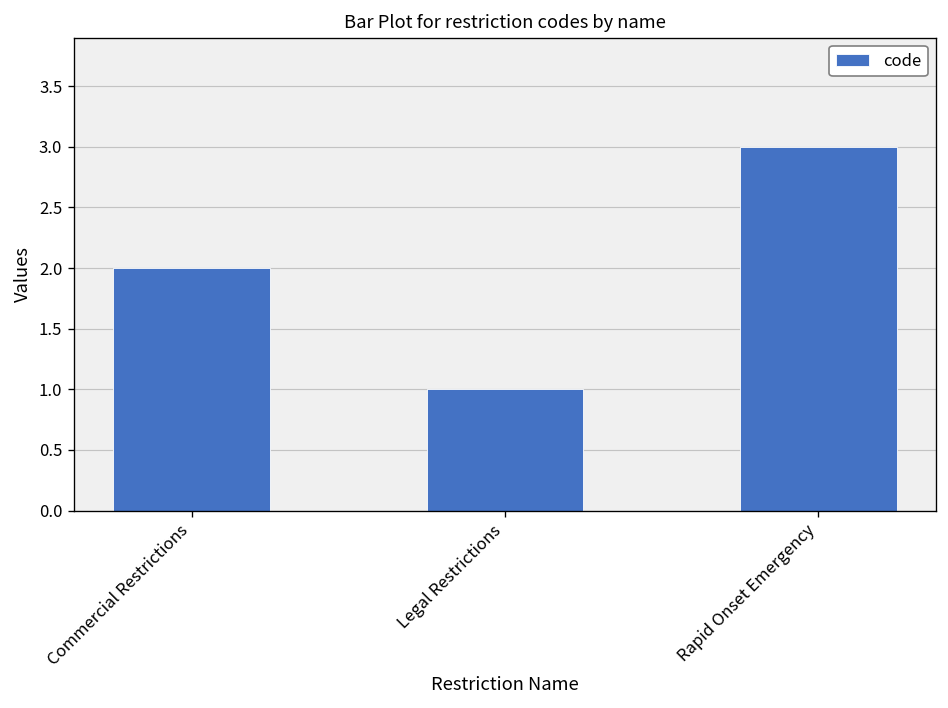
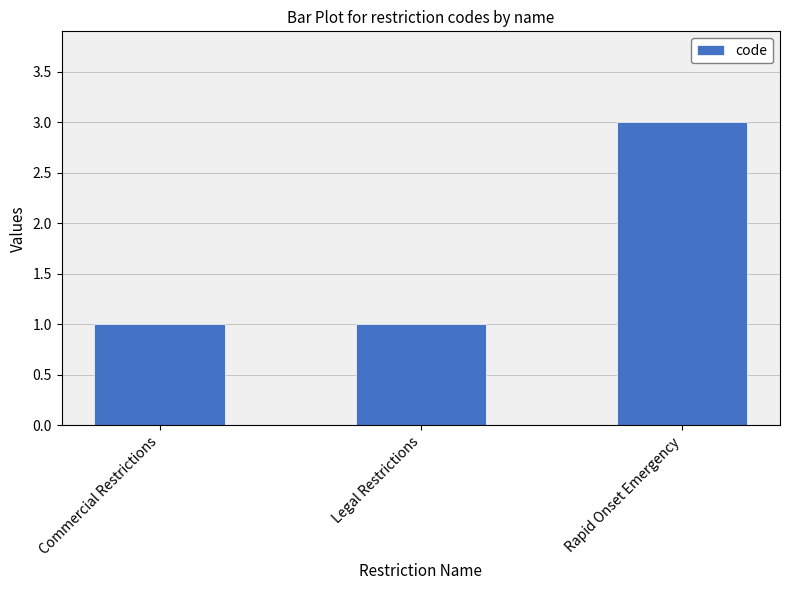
  {
-   "Commercial Restrictions": 2,
+   "Commercial Restrictions": 1,
    "Legal Restrictions": 1,
    "Rapid Onset Emergency": 3
  }
